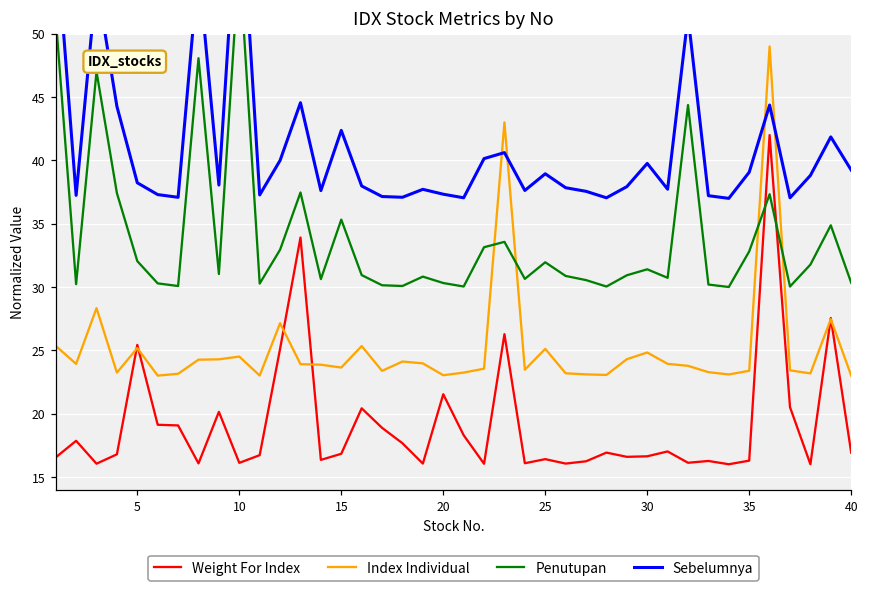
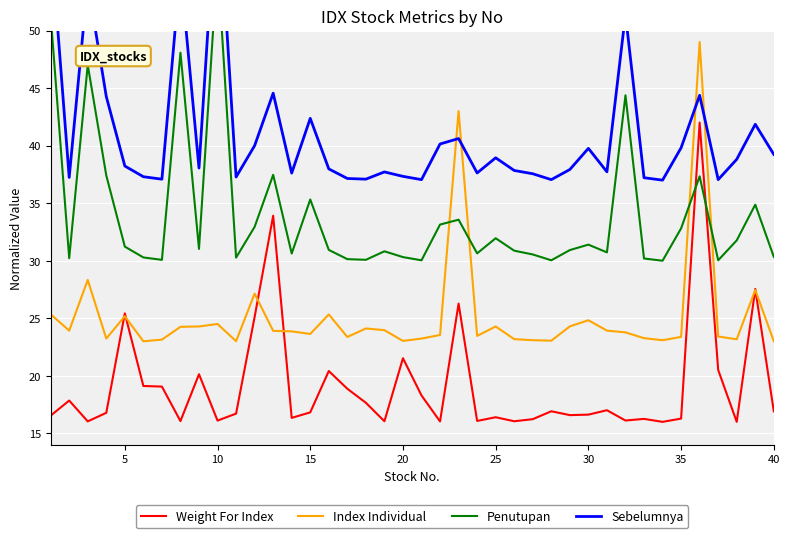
  {
    "Weight For Index": {
      "5": 25.4,
      "10": 16.1,
      "15": 16.8,
      "20": 21.5,
      "25": 16.4,
      "30": 16.6,
      "35": 16.3,
      "40": 16.9
    },
    "Index Individual": {
      "5": 25.2,
      "10": 24.5,
      "15": 23.6,
      "20": 23.0,
-     "25": 25.1,
+     "25": 24.3,
      "30": 24.8,
      "35": 23.4,
      "40": 23.0
    },
    "Penutupan": {
-     "5": 32.0,
+     "5": 31.2,
      "15": 35.3,
      "20": 30.3,
      "25": 32.0,
      "30": 31.4,
      "35": 32.8,
      "40": 30.3
    },
    "Sebelumnya": {
      "5": 38.2,
      "15": 42.4,
      "20": 37.3,
      "25": 38.9,
      "30": 39.8,
-     "35": 39.1,
+     "35": 39.8,
      "40": 39.2
    }
  }
